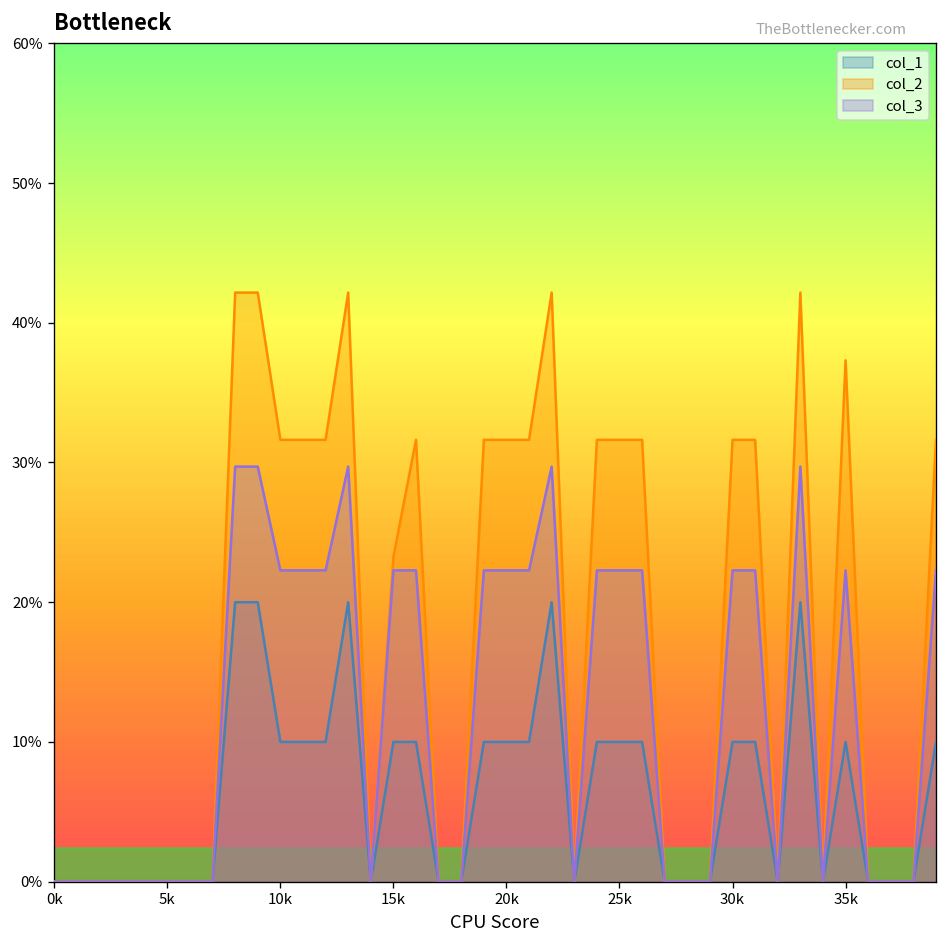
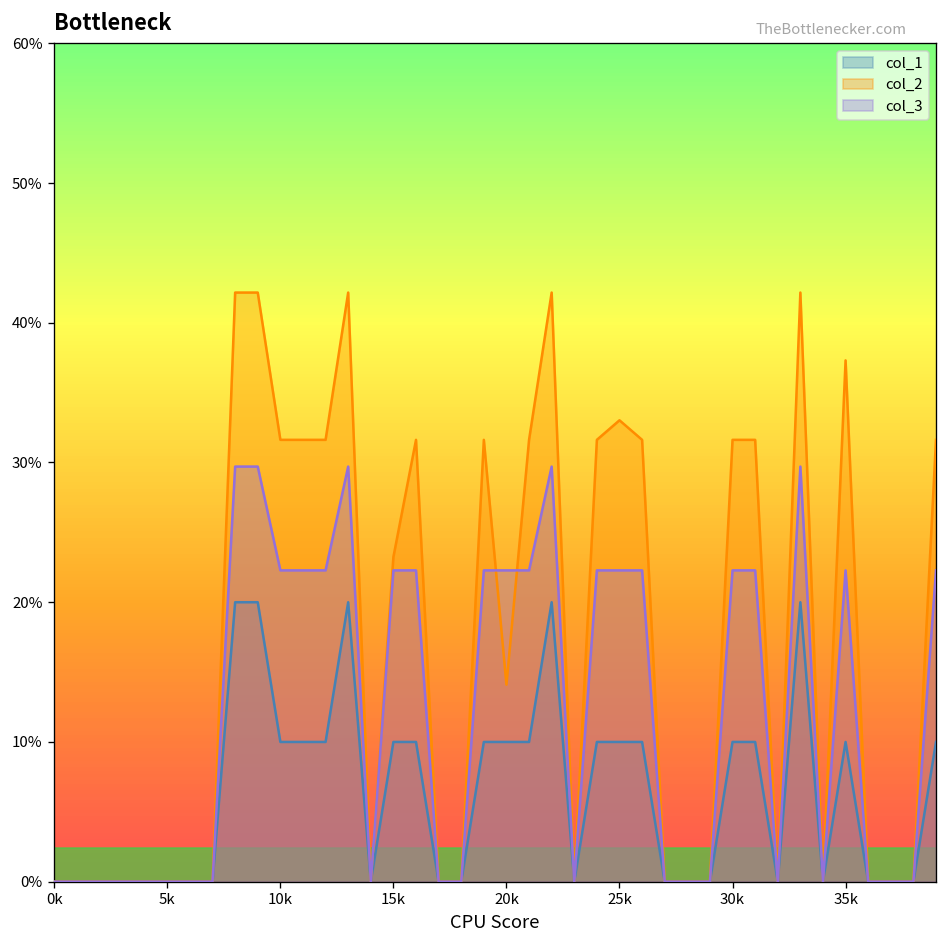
  {
    "col_2": {
      "10k": "31.6%",
      "15k": "23.2%",
-     "20k": "31.6%",
-     "25k": "31.6%",
+     "20k": "14.1%",
+     "25k": "33.0%",
      "30k": "31.6%",
      "35k": "37.3%"
    }
  }
